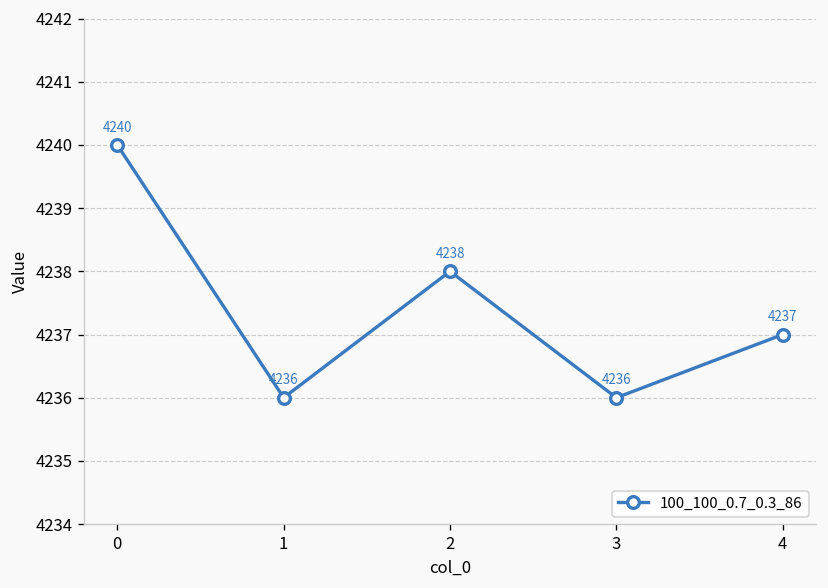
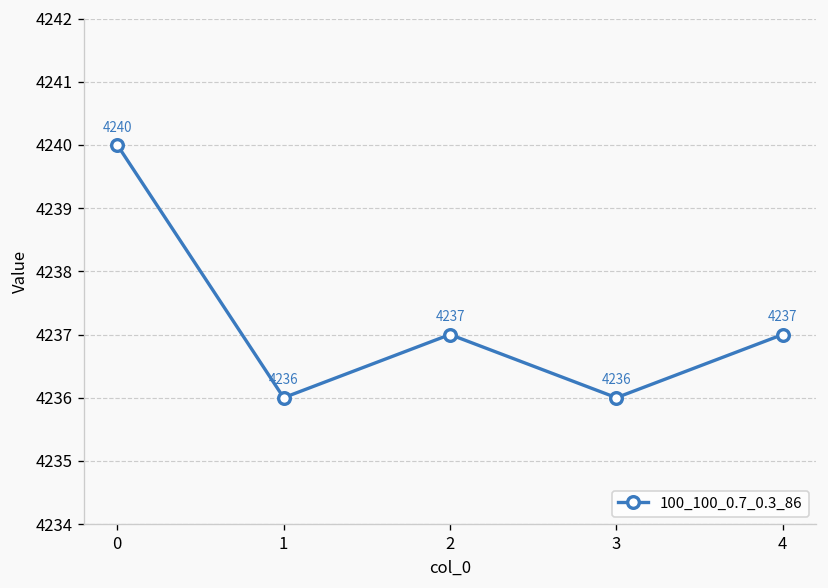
  {
    "0": 4240,
    "1": 4236,
-   "2": 4238,
+   "2": 4237,
    "3": 4236,
    "4": 4237
  }
